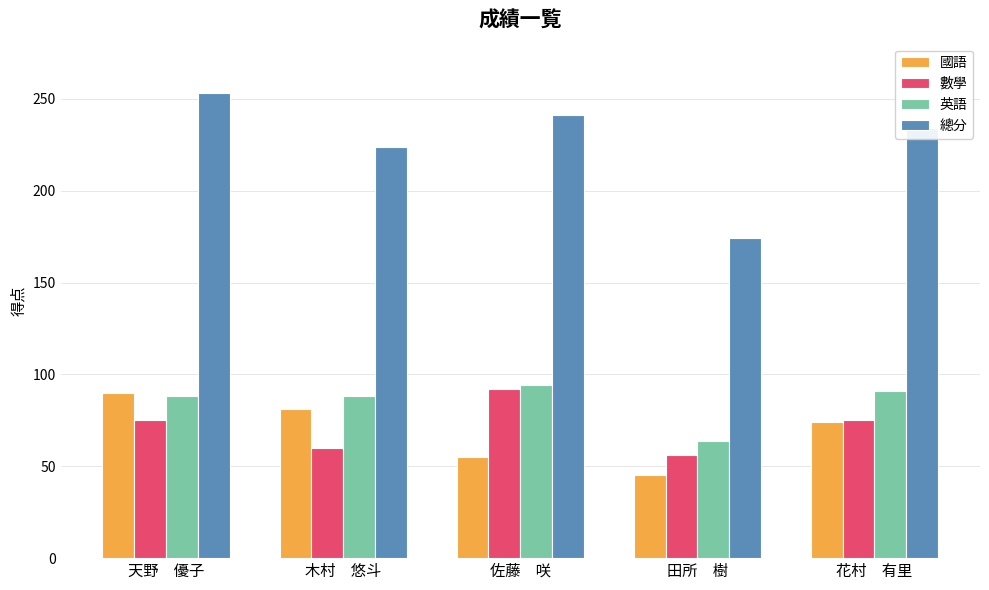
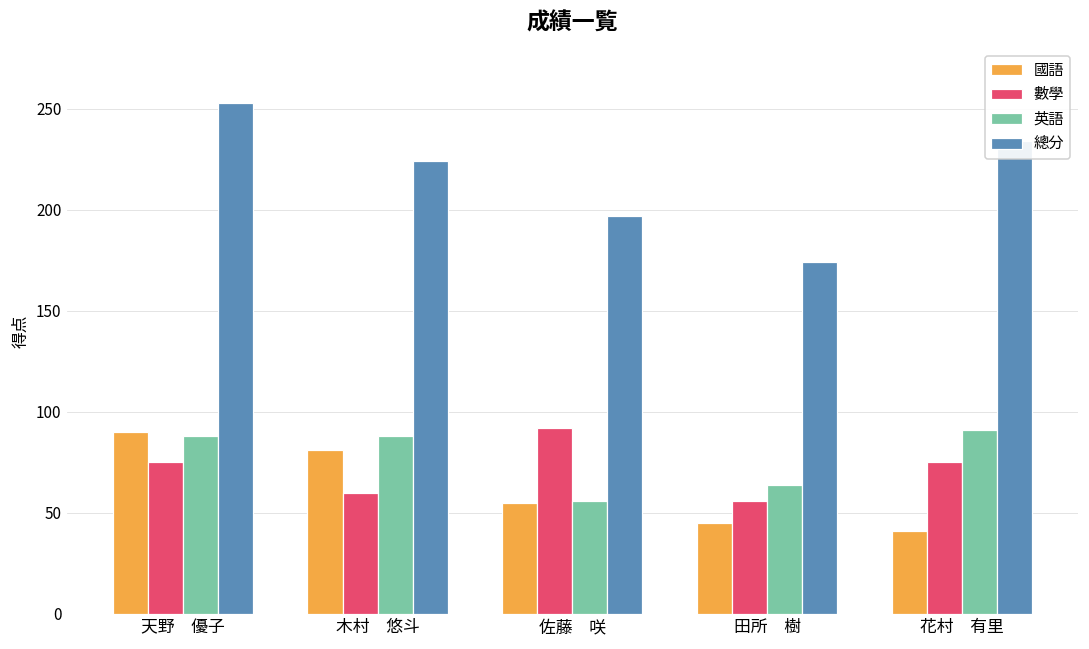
  {
    "國語": {
      "天野 優子": 90,
      "木村 悠斗": 81,
      "佐藤 咲": 55,
      "田所 樹": 45,
-     "花村 有里": 74
+     "花村 有里": 41
    },
    "數學": {
      "天野 優子": 75,
      "木村 悠斗": 60,
      "佐藤 咲": 92,
      "田所 樹": 56,
      "花村 有里": 75
    },
    "英語": {
      "天野 優子": 88,
      "木村 悠斗": 88,
-     "佐藤 咲": 94,
+     "佐藤 咲": 56,
      "田所 樹": 64,
      "花村 有里": 91
    },
    "總分": {
      "天野 優子": 253,
      "木村 悠斗": 224,
-     "佐藤 咲": 241,
+     "佐藤 咲": 197,
      "田所 樹": 174
    }
  }
